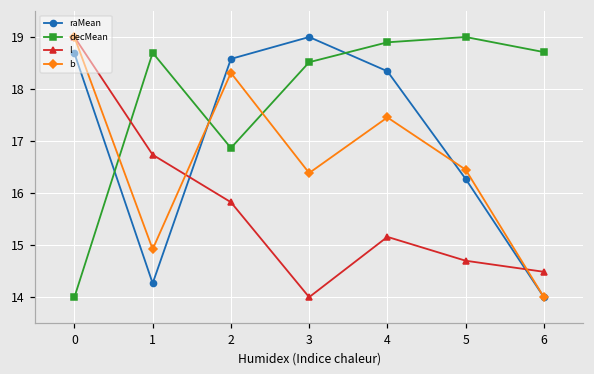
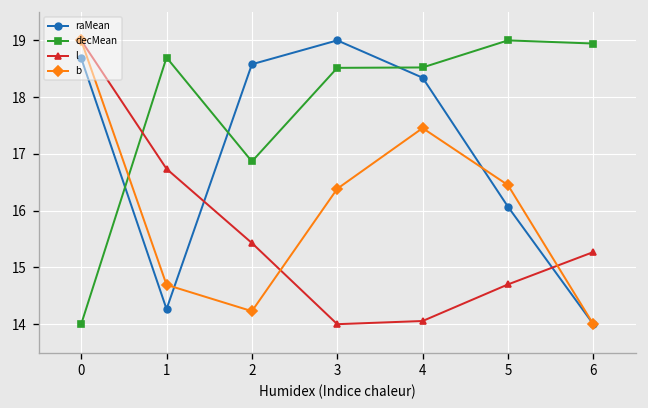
  {
    "raMean": {
      "1": 14.3,
      "2": 18.6,
      "3": 19.0,
      "4": 18.3,
-     "5": 16.3
+     "5": 16.1
    },
    "decMean": {
      "0": 14.0,
      "1": 18.7,
      "2": 16.9,
      "3": 18.5,
-     "4": 18.9,
+     "4": 18.5,
      "5": 19.0,
-     "6": 18.7
+     "6": 18.9
    },
    "l": {
      "1": 16.7,
-     "2": 15.8,
+     "2": 15.4,
      "3": 14.0,
-     "4": 15.2,
+     "4": 14.1,
      "5": 14.7,
-     "6": 14.5
+     "6": 15.3
    },
    "b": {
-     "1": 14.9,
-     "2": 18.3,
+     "1": 14.7,
+     "2": 14.2,
      "3": 16.4,
      "4": 17.5,
      "5": 16.5
    }
  }
